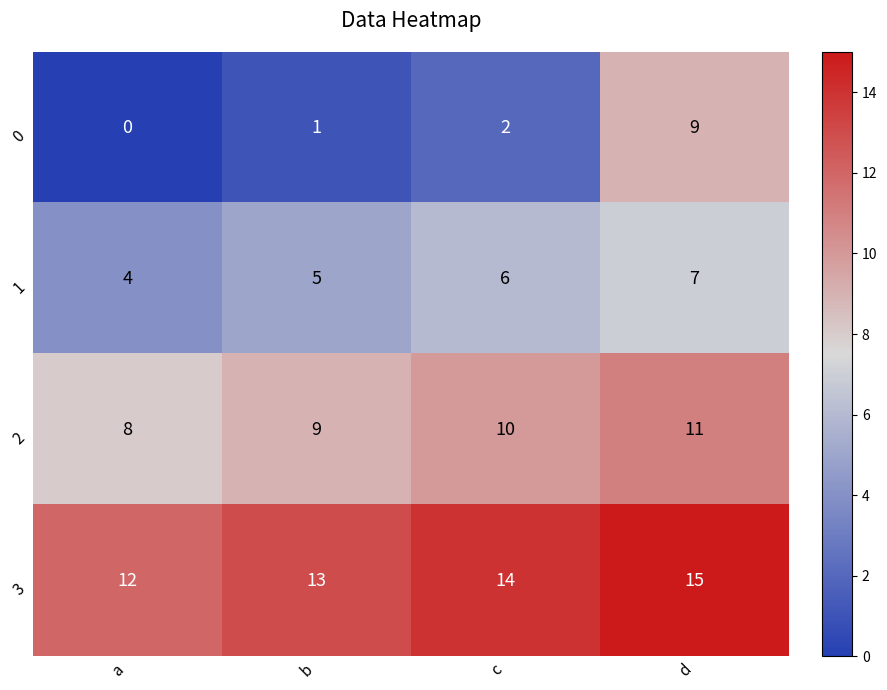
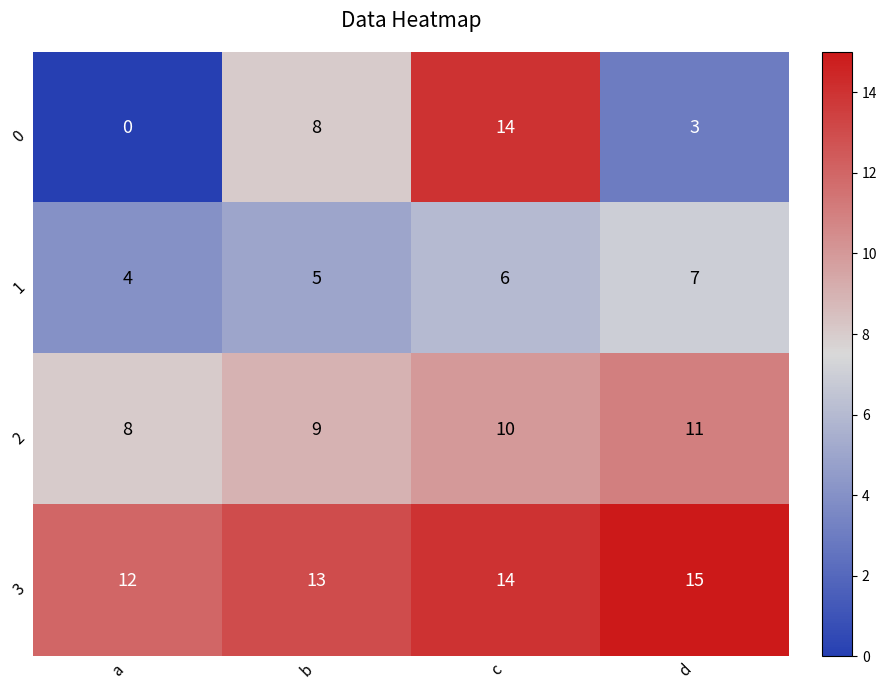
  {
    "0": {
      "a": 0,
-     "b": 1,
-     "c": 2,
-     "d": 9
+     "b": 8,
+     "c": 14,
+     "d": 3
    },
    "1": {
      "a": 4,
      "b": 5,
      "c": 6,
      "d": 7
    },
    "2": {
      "a": 8,
      "b": 9,
      "c": 10,
      "d": 11
    },
    "3": {
      "a": 12,
      "b": 13,
      "c": 14,
      "d": 15
    }
  }
